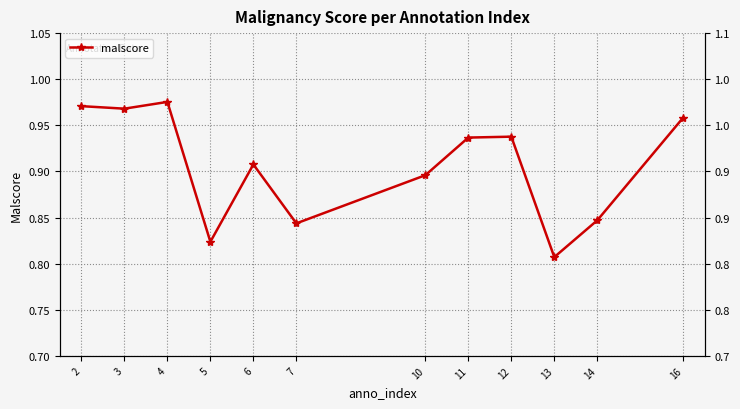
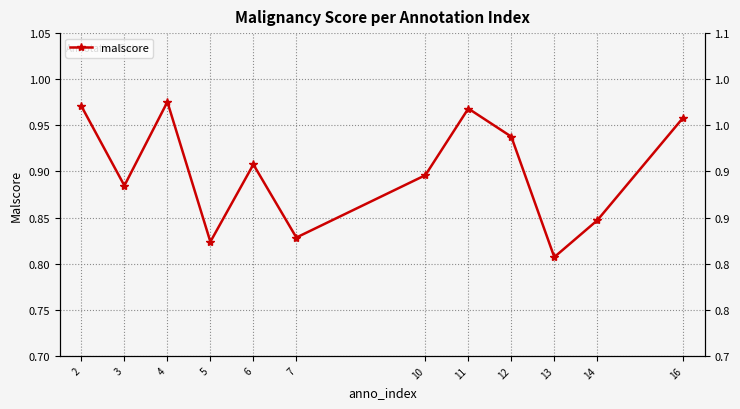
  {
    "2": 0.97,
-   "3": 0.97,
+   "3": 0.88,
    "4": 0.98,
    "5": 0.82,
    "6": 0.91,
-   "7": 0.84,
+   "7": 0.83,
    "10": 0.90,
-   "11": 0.94,
+   "11": 0.97,
    "12": 0.94,
    "13": 0.81,
    "14": 0.85,
    "16": 0.96
  }
